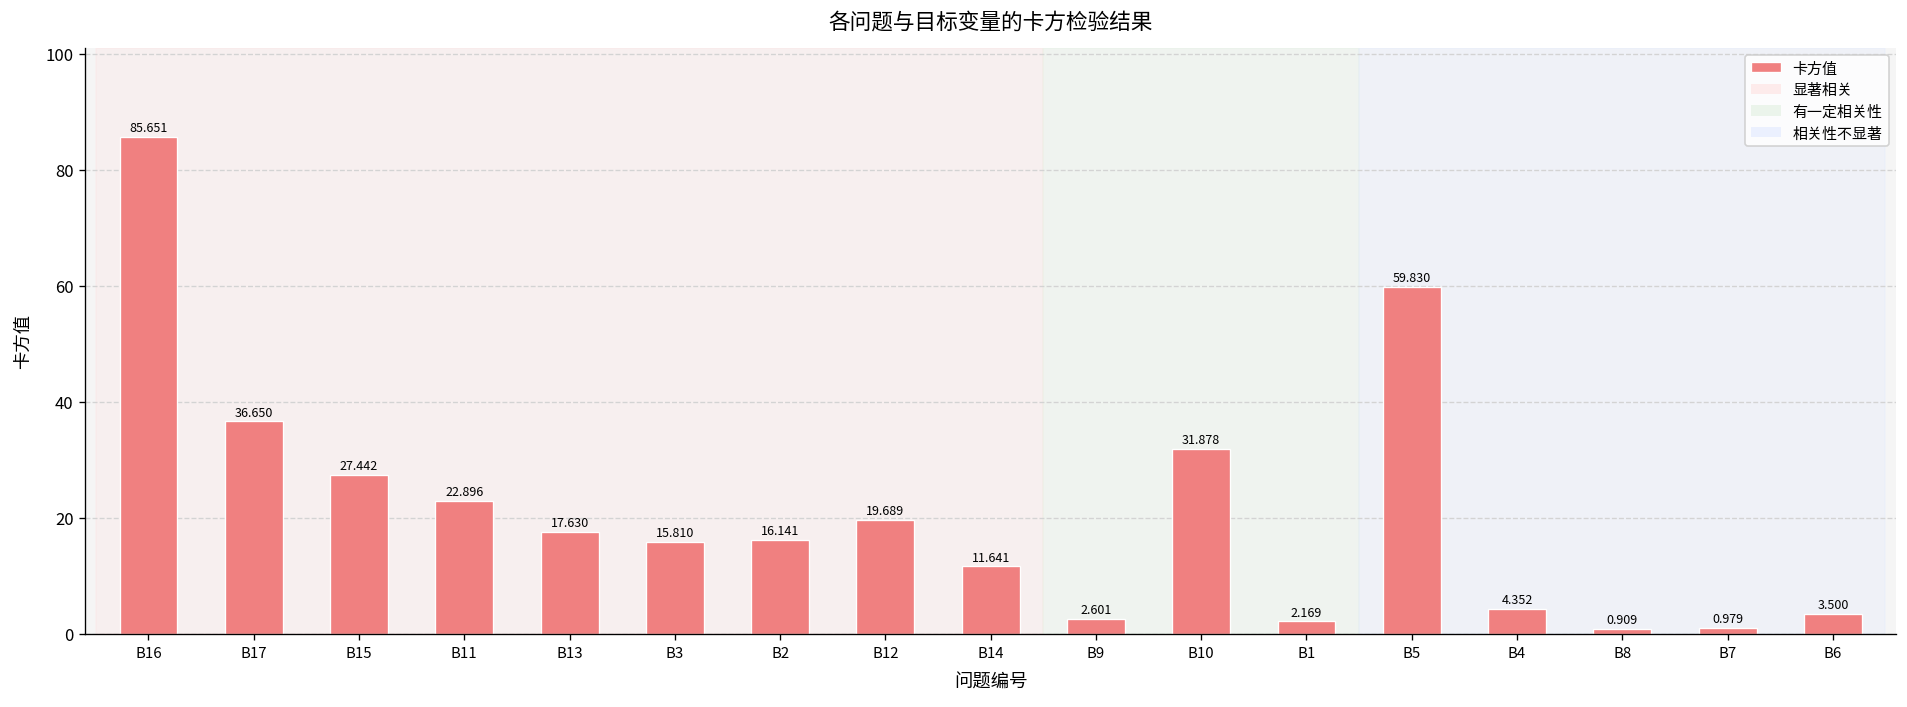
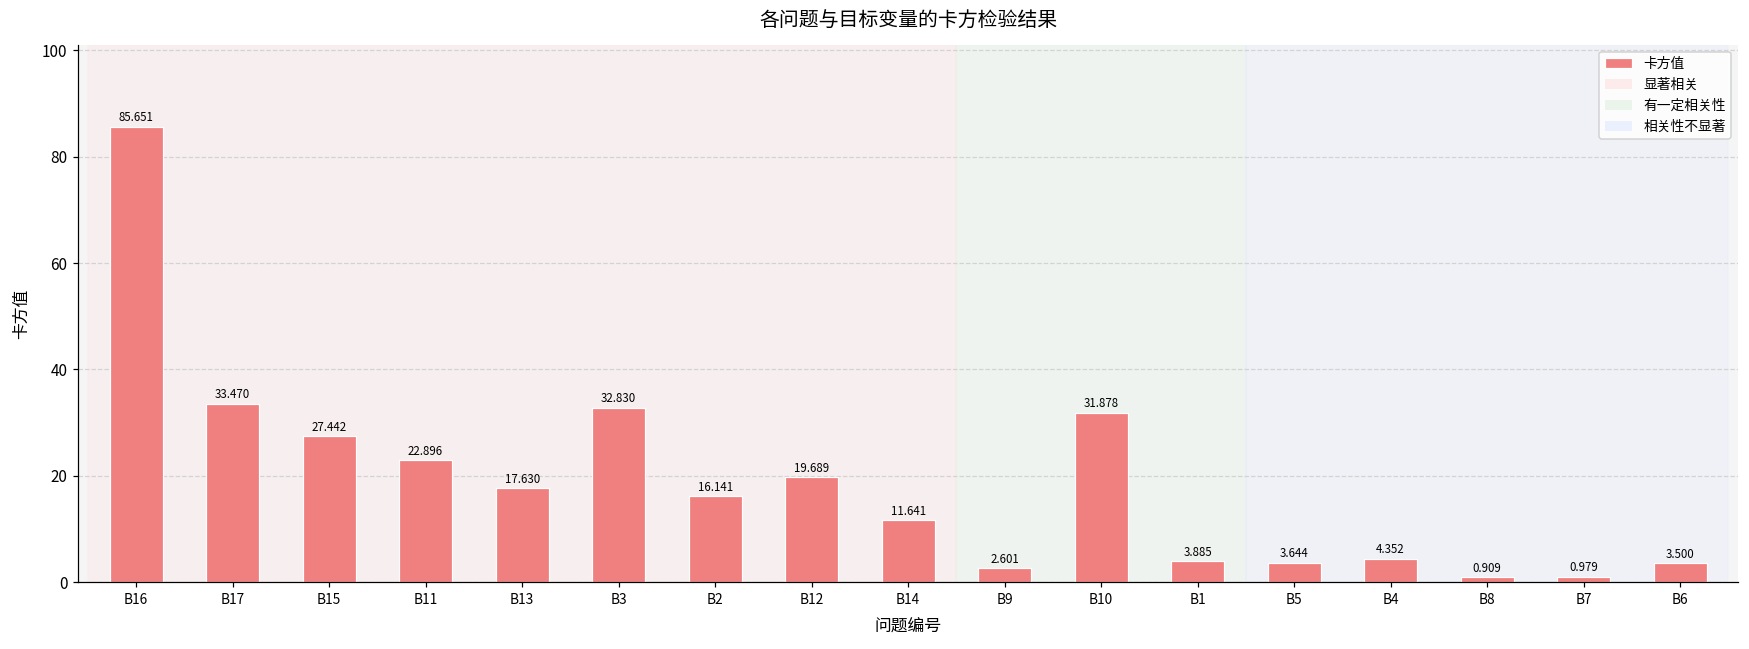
  {
    "B16": 85.651,
-   "B17": 36.650,
+   "B17": 33.470,
    "B15": 27.442,
    "B11": 22.896,
    "B13": 17.630,
-   "B3": 15.810,
+   "B3": 32.830,
    "B2": 16.141,
    "B12": 19.689,
    "B14": 11.641,
    "B9": 2.601,
    "B10": 31.878,
-   "B1": 2.169,
-   "B5": 59.830,
+   "B1": 3.885,
+   "B5": 3.644,
    "B4": 4.352,
    "B8": 0.909,
    "B7": 0.979,
    "B6": 3.500
  }
